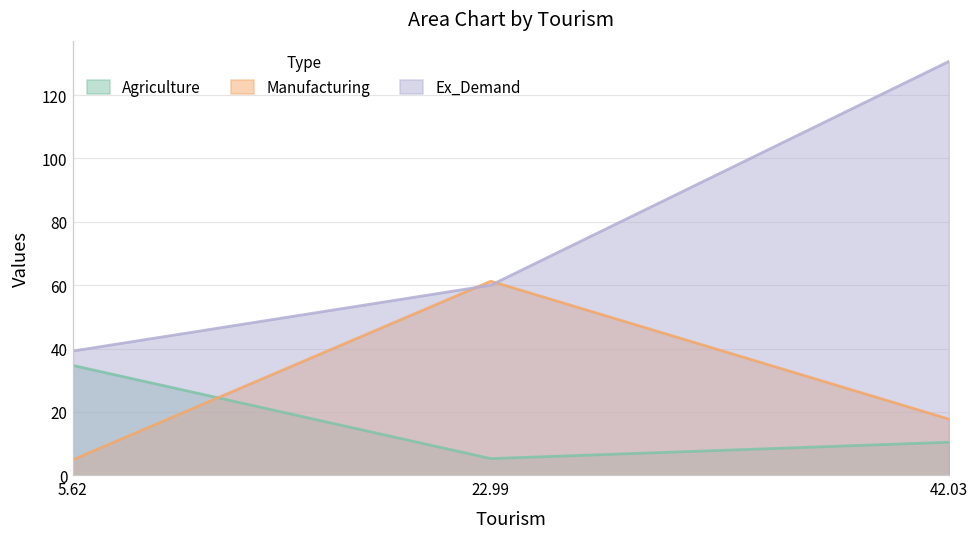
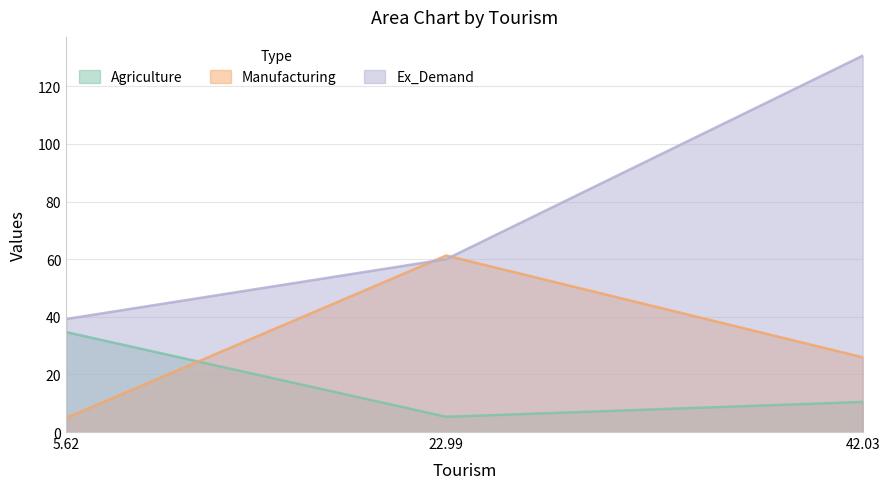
  {
    "Manufacturing": {
      "5.62": 5,
      "22.99": 61,
-     "42.03": 18
+     "42.03": 26
    }
  }
